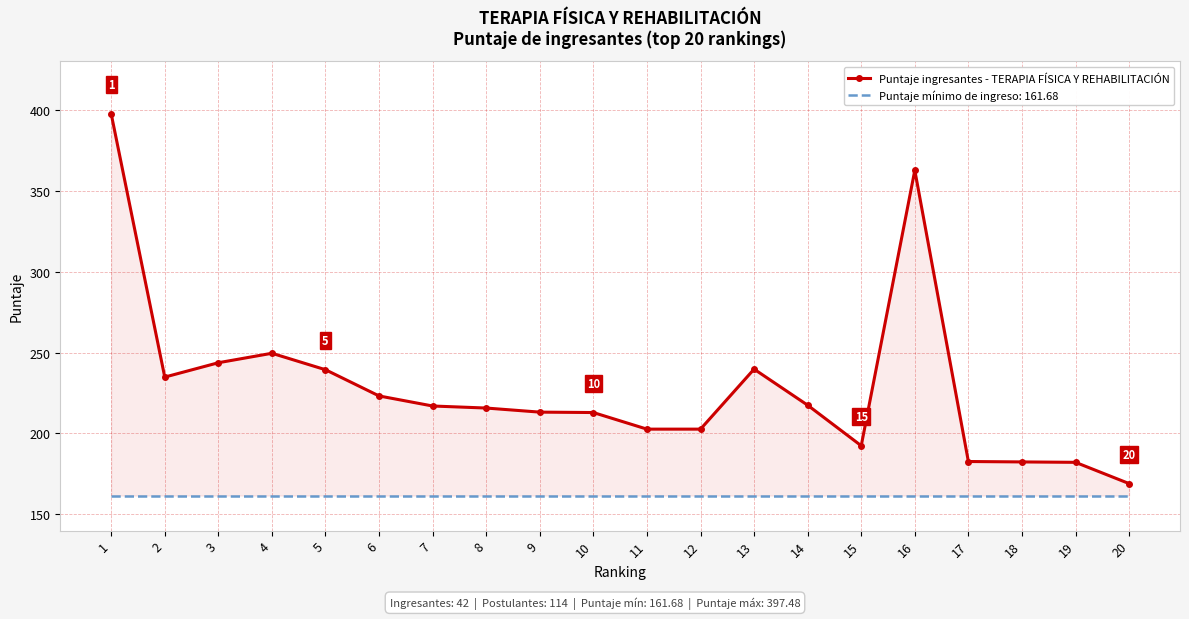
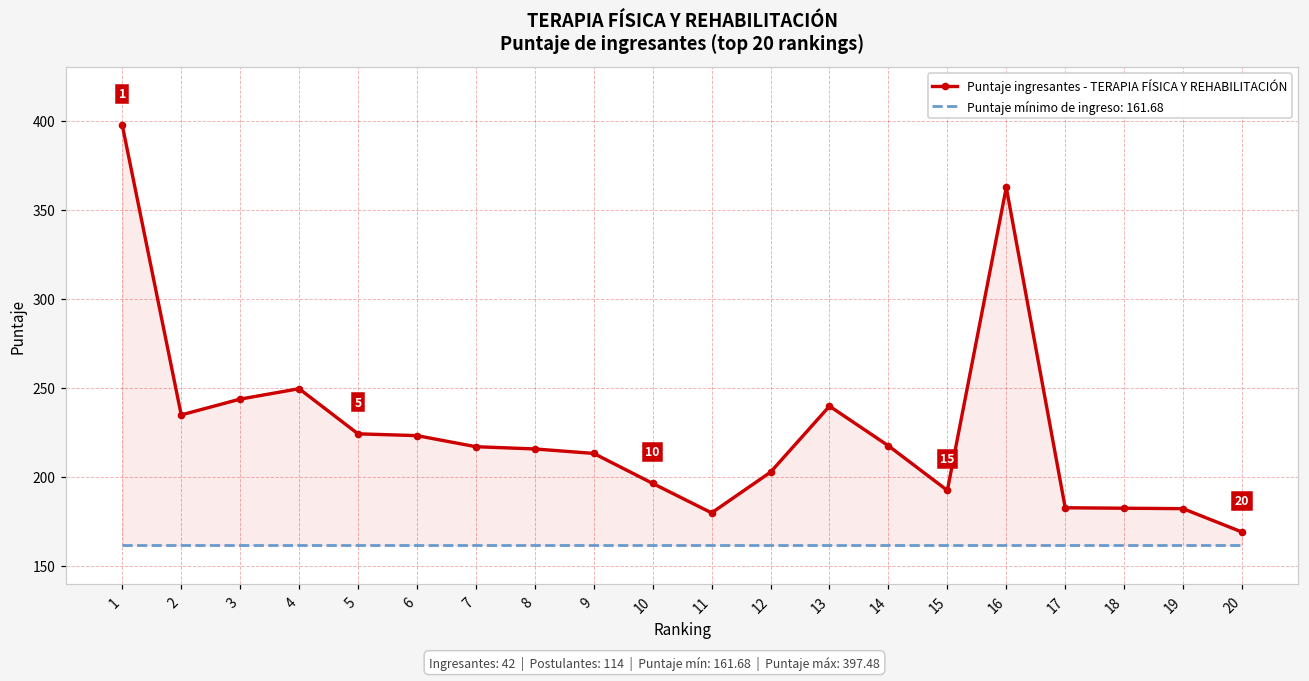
  {
    "Puntaje ingresantes - TERAPIA FÍSICA Y REHABILITACIÓN": {
      "2": 235,
      "3": 244,
      "4": 250,
-     "5": 239,
+     "5": 224,
      "6": 223,
      "7": 217,
      "8": 216,
      "9": 213,
-     "10": 213,
-     "11": 203,
+     "10": 196,
+     "11": 180,
      "12": 203,
      "13": 240,
      "14": 217,
      "16": 363,
      "17": 183,
      "18": 182,
      "19": 182
    },
    "Puntaje mínimo de ingreso: 161.68": {
      "1": 162,
      "2": 162,
      "3": 162,
      "4": 162,
      "5": 162,
      "6": 162,
      "7": 162,
      "8": 162,
      "9": 162,
      "10": 162,
      "11": 162,
      "12": 162,
      "13": 162,
      "14": 162,
      "15": 162,
      "16": 162,
      "17": 162,
      "18": 162,
      "19": 162,
      "20": 162
    }
  }
